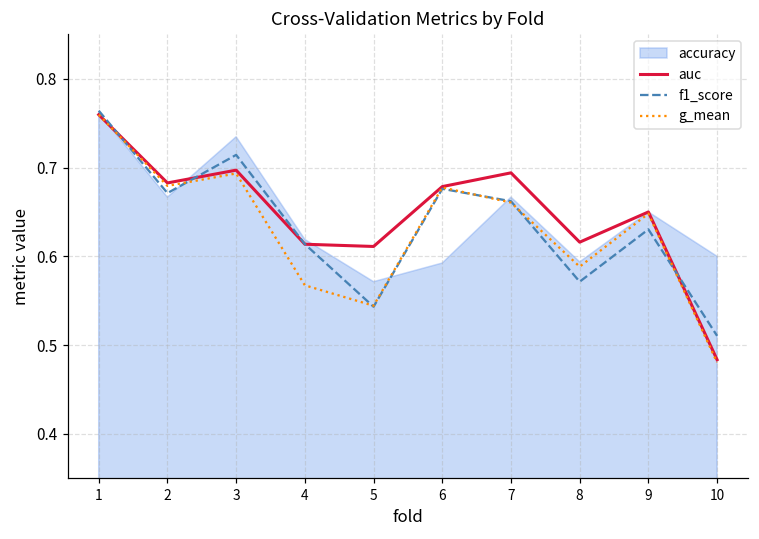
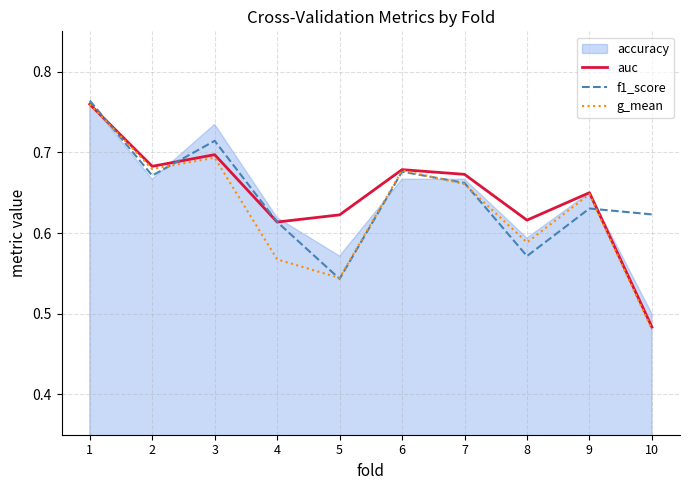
  {
    "auc": {
      "2": 0.68,
      "3": 0.70,
-     "5": 0.61,
-     "7": 0.69,
+     "5": 0.62,
+     "7": 0.67,
      "8": 0.62
    },
    "accuracy": {
      "2": 0.67,
      "3": 0.73,
      "4": 0.62,
      "5": 0.57,
-     "6": 0.59,
+     "6": 0.67,
      "7": 0.67,
      "8": 0.59,
-     "10": 0.6
+     "10": 0.5
    },
    "f1_score": {
      "2": 0.67,
      "3": 0.71,
      "8": 0.57,
      "9": 0.63,
-     "10": 0.51
+     "10": 0.62
    },
    "g_mean": {
      "2": 0.68,
      "3": 0.69,
      "4": 0.57,
      "8": 0.59
    }
  }
